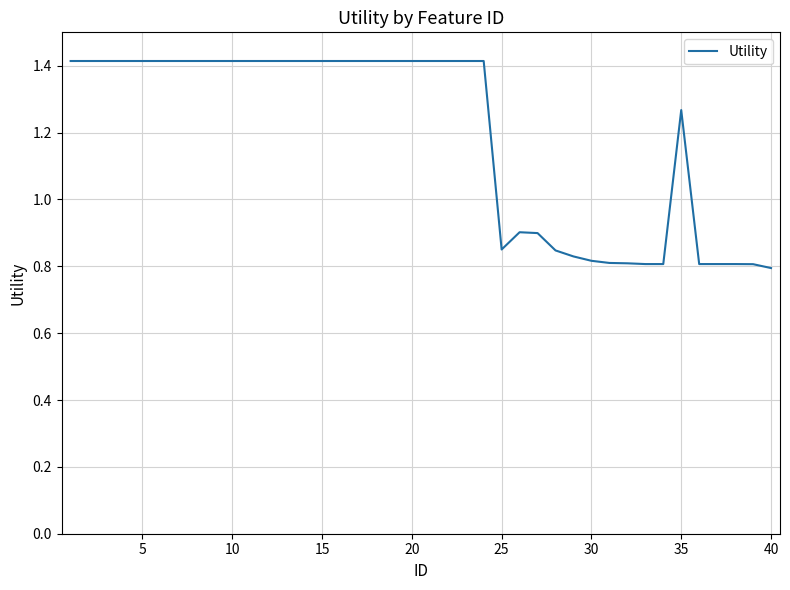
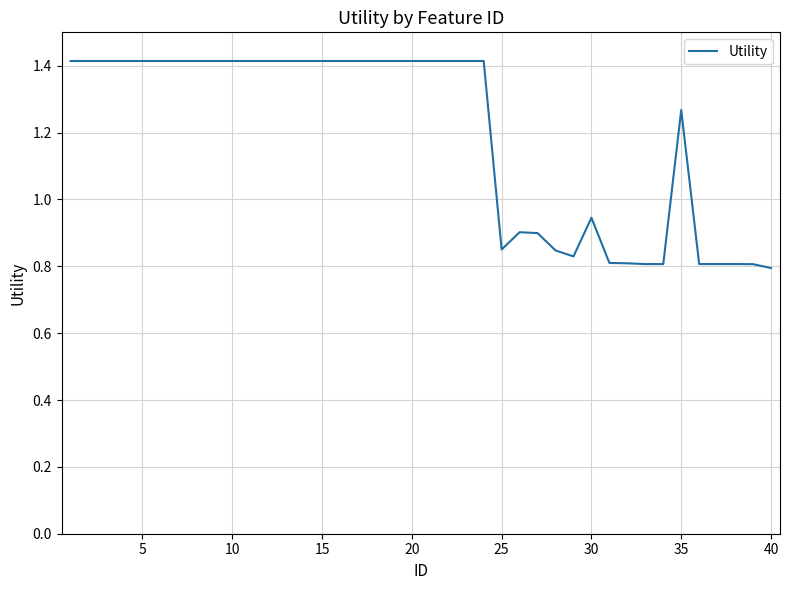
  {
    "5": 1.41,
    "10": 1.41,
    "15": 1.41,
    "20": 1.41,
    "25": 0.85,
-   "30": 0.82,
+   "30": 0.95,
    "35": 1.27,
    "40": 0.79
  }
